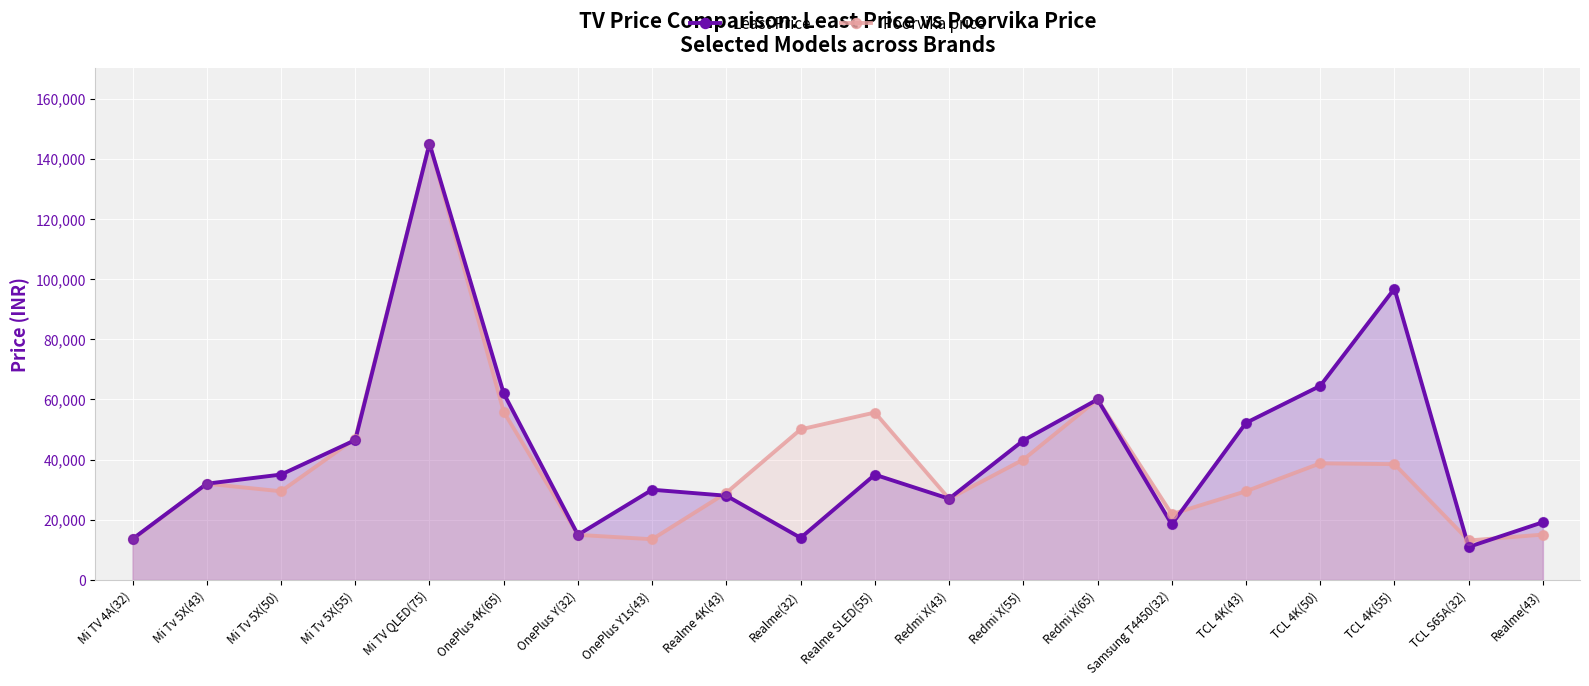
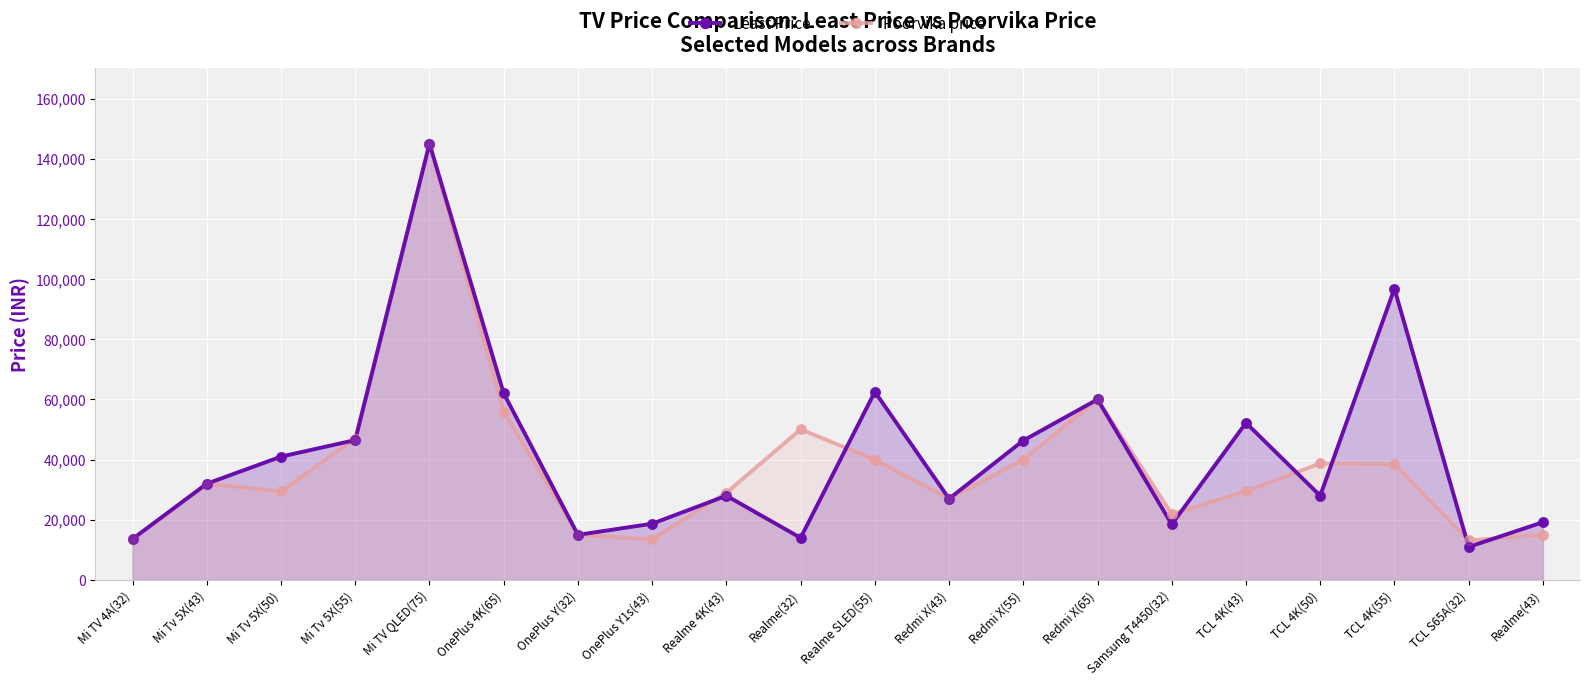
  {
    "Least Price": {
-     "Mi Tv 5X(50)": "35,000",
+     "Mi Tv 5X(50)": "41,000",
      "OnePlus 4K(65)": "62,000",
-     "OnePlus Y1s(43)": "30,000",
+     "OnePlus Y1s(43)": "19,000",
      "Realme 4K(43)": "28,000",
      "Realme(32)": "14,000",
-     "Realme SLED(55)": "35,000",
+     "Realme SLED(55)": "63,000",
      "Redmi X(55)": "46,000",
      "Samsung T4450(32)": "18,000",
      "TCL 4K(43)": "52,000",
-     "TCL 4K(50)": "65,000",
+     "TCL 4K(50)": "28,000",
      "TCL 4K(55)": "97,000",
      "TCL S65A(32)": "11,000",
      "Realme(43)": "19,000"
    },
    "Poorvika price": {
      "Mi Tv 5X(50)": "29,000",
      "OnePlus 4K(65)": "56,000",
      "OnePlus Y1s(43)": "14,000",
      "Realme 4K(43)": "29,000",
      "Realme(32)": "50,000",
-     "Realme SLED(55)": "56,000",
+     "Realme SLED(55)": "40,000",
      "Redmi X(55)": "40,000",
      "Samsung T4450(32)": "22,000",
      "TCL 4K(43)": "29,000",
      "TCL 4K(50)": "39,000",
      "TCL 4K(55)": "39,000",
      "TCL S65A(32)": "13,000",
      "Realme(43)": "15,000"
    }
  }
